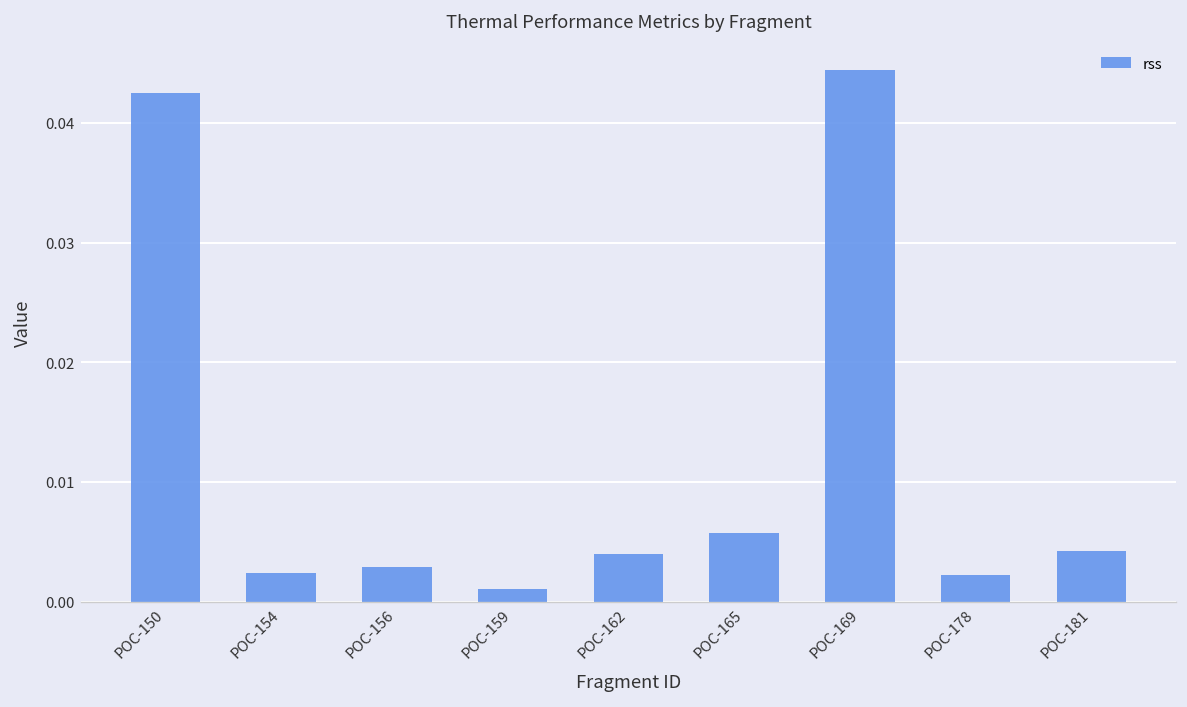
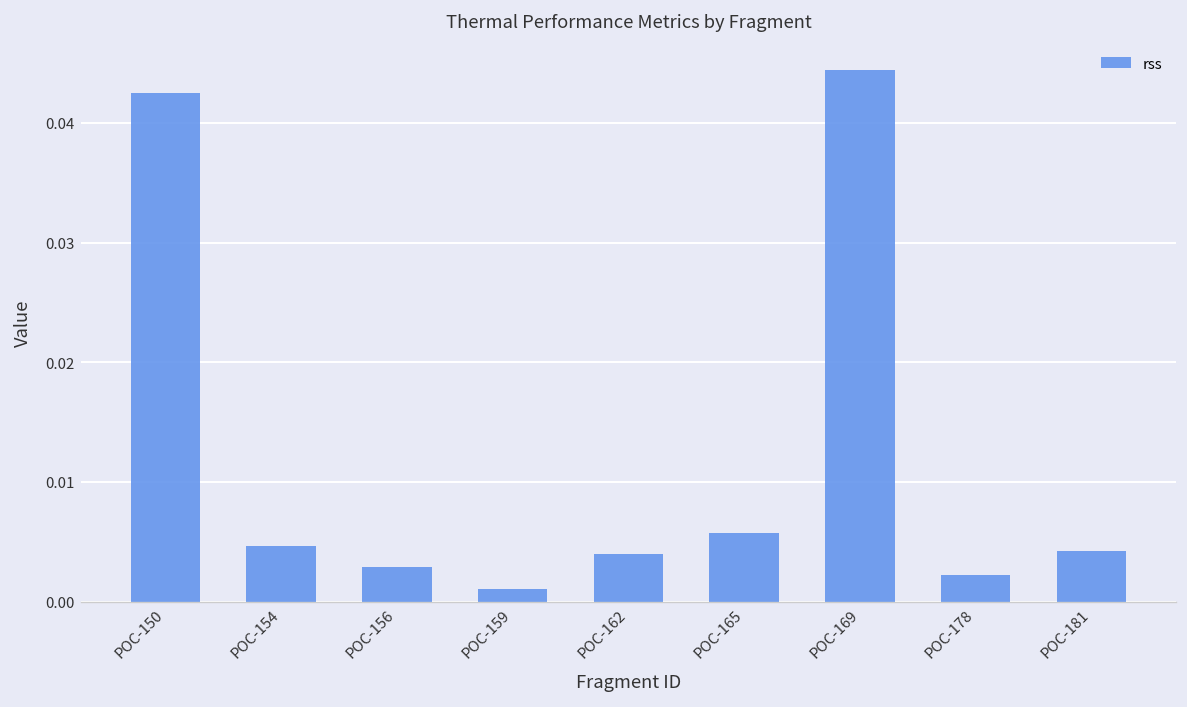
  {
    "POC-150": 0.043,
-   "POC-154": 0.002,
+   "POC-154": 0.005,
    "POC-156": 0.003,
    "POC-159": 0.001,
    "POC-162": 0.004,
    "POC-165": 0.006,
    "POC-169": 0.044,
    "POC-178": 0.002,
    "POC-181": 0.004
  }
